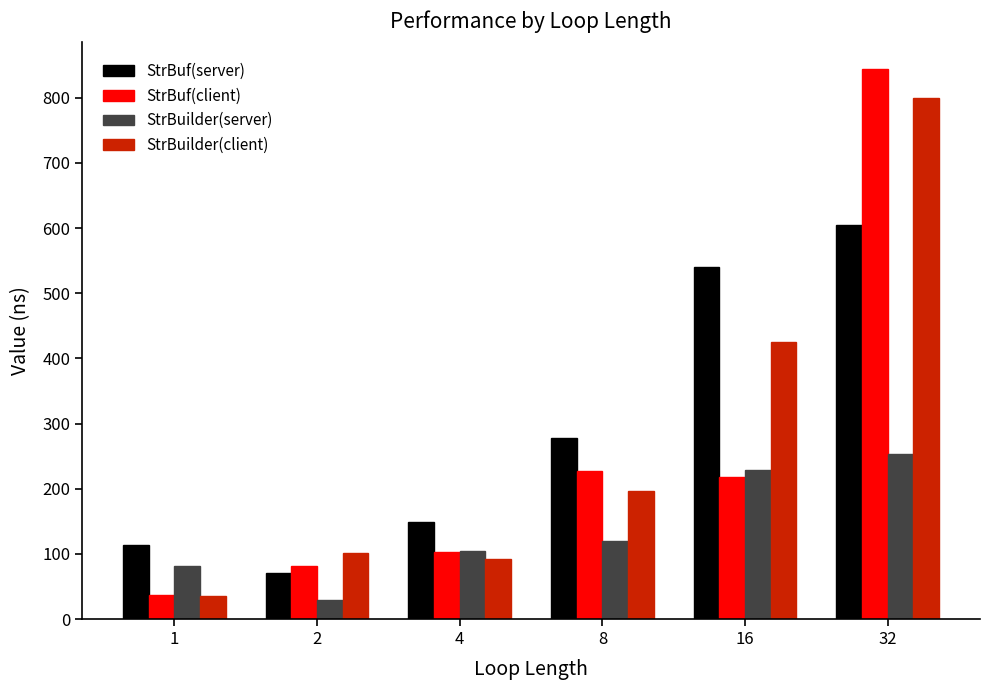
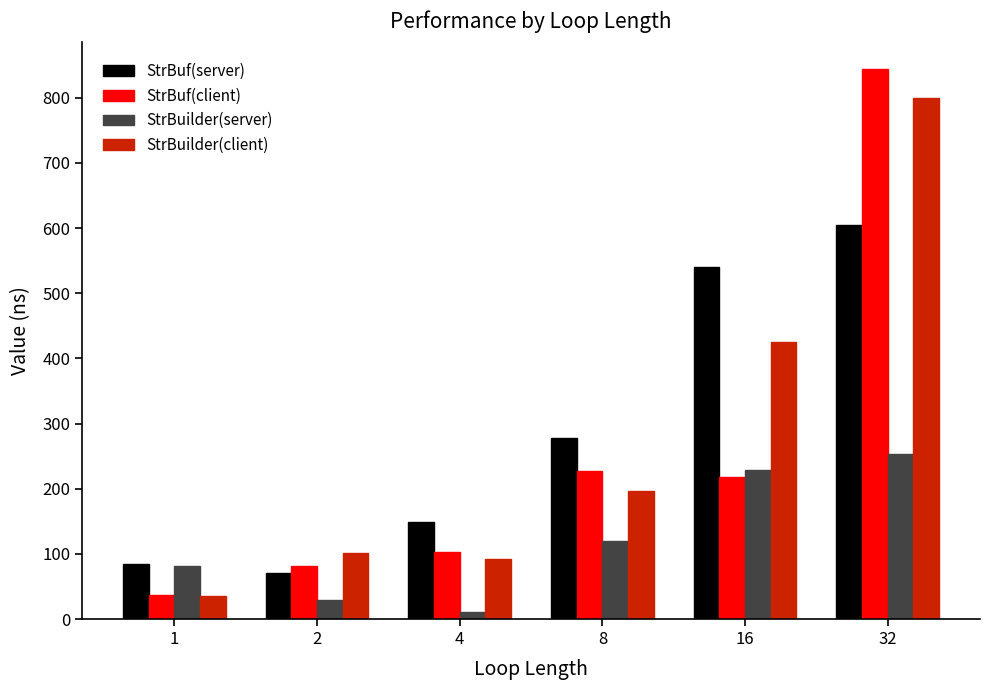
  {
    "StrBuf(server)": {
-     "1": 110,
+     "1": 90,
      "2": 70,
      "4": 150,
      "8": 280,
      "16": 540,
      "32": 600
    },
    "StrBuf(client)": {
      "1": 40,
      "2": 80,
      "4": 100,
      "8": 230,
      "16": 220,
      "32": 840
    },
    "StrBuilder(server)": {
      "1": 80,
      "2": 30,
-     "4": 110,
+     "4": 10,
      "8": 120,
      "16": 230,
      "32": 250
    },
    "StrBuilder(client)": {
      "1": 40,
      "2": 100,
      "4": 90,
      "8": 200,
      "16": 430,
      "32": 800
    }
  }
